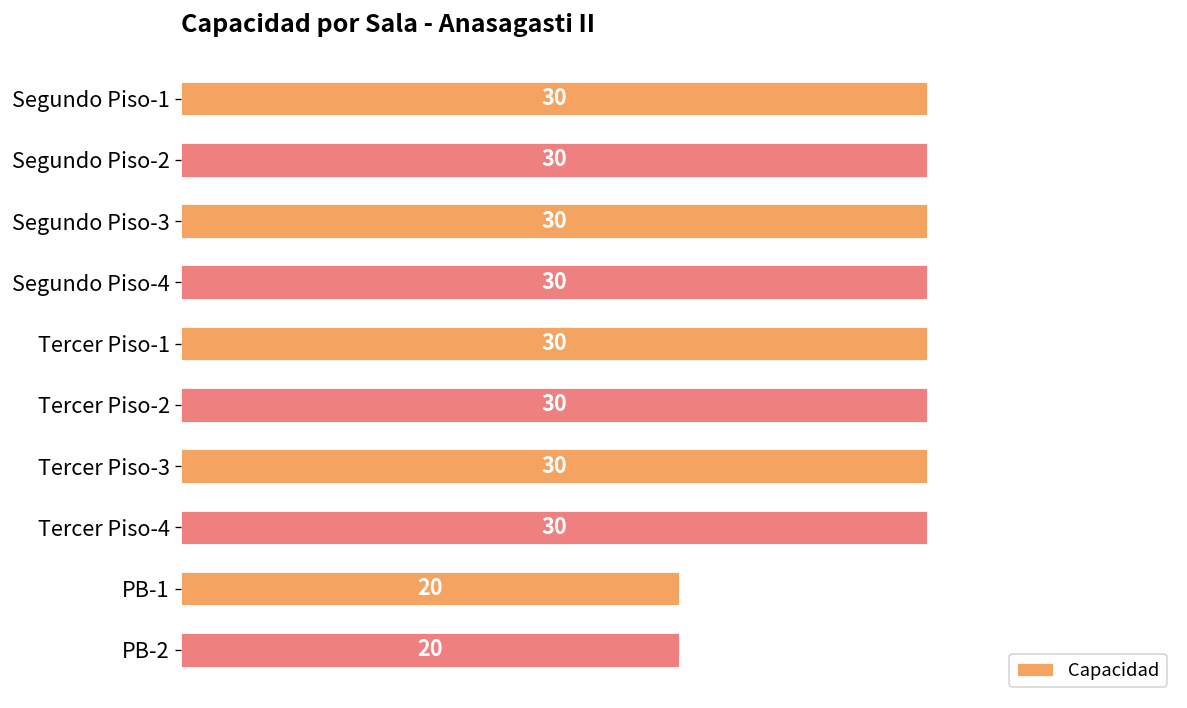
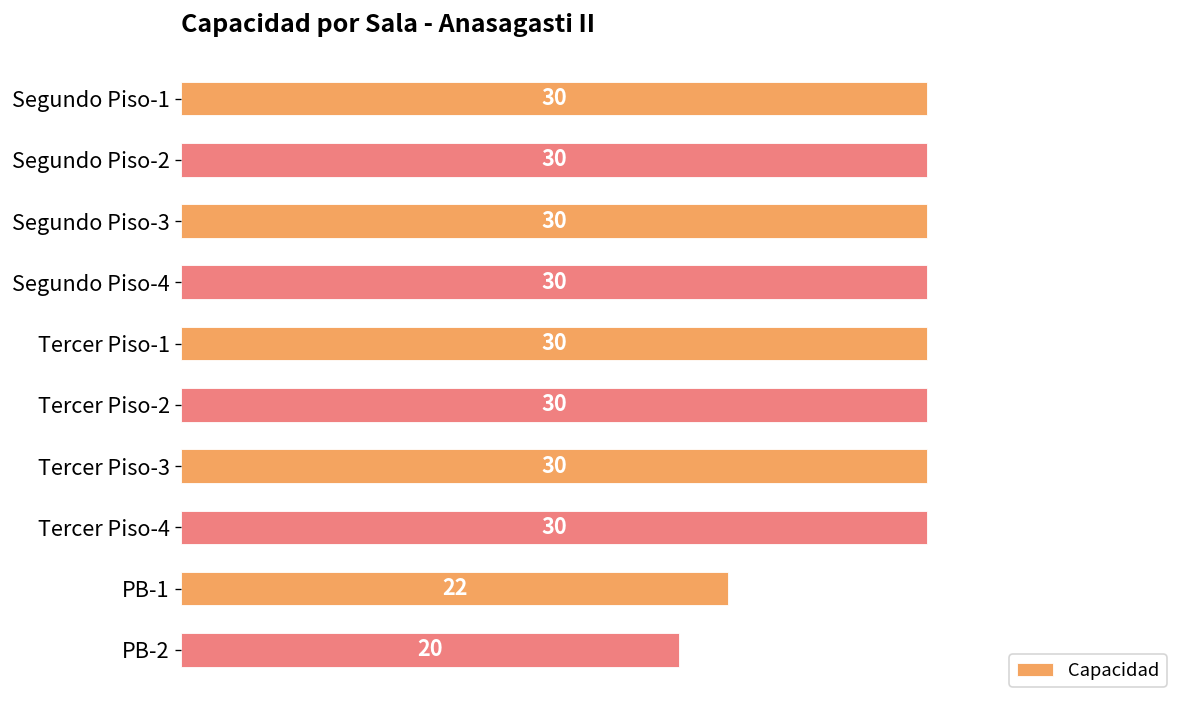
  {
    "Segundo Piso-1": 30,
    "Segundo Piso-2": 30,
    "Segundo Piso-3": 30,
    "Segundo Piso-4": 30,
    "Tercer Piso-1": 30,
    "Tercer Piso-2": 30,
    "Tercer Piso-3": 30,
    "Tercer Piso-4": 30,
-   "PB-1": 20,
+   "PB-1": 22,
    "PB-2": 20
  }
